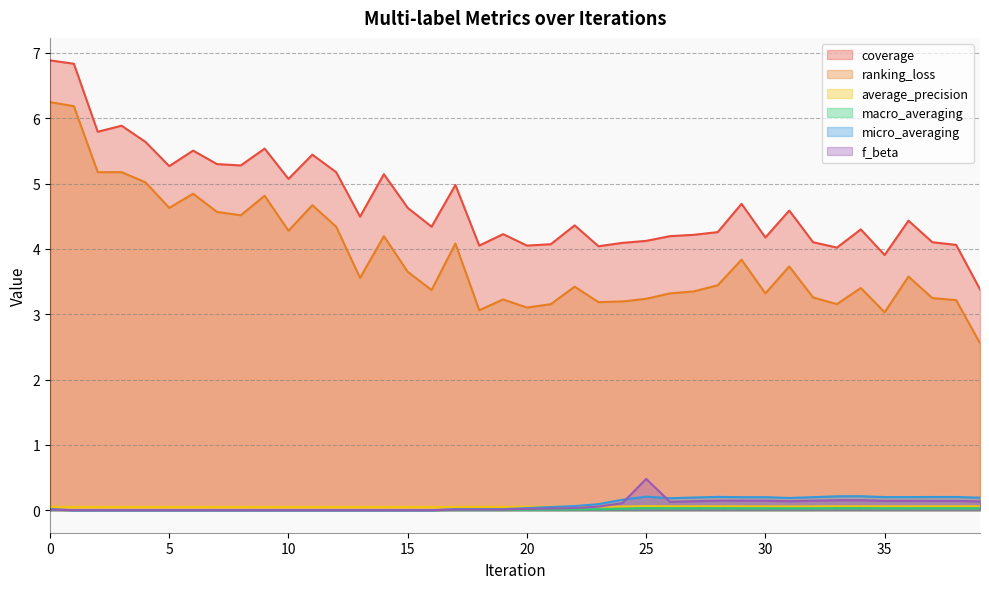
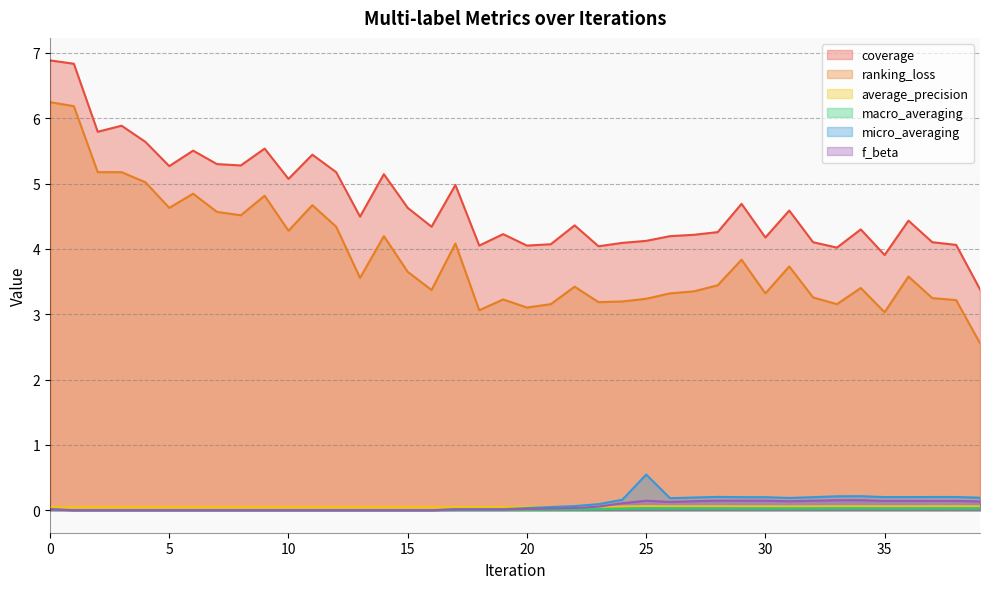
  {
    "micro_averaging": {
-     "25": 0.2,
+     "25": 0.5,
      "30": 0.2,
      "35": 0.2
    },
    "f_beta": {
-     "25": 0.5,
+     "25": 0.1,
      "30": 0.1,
      "35": 0.1
    }
  }
